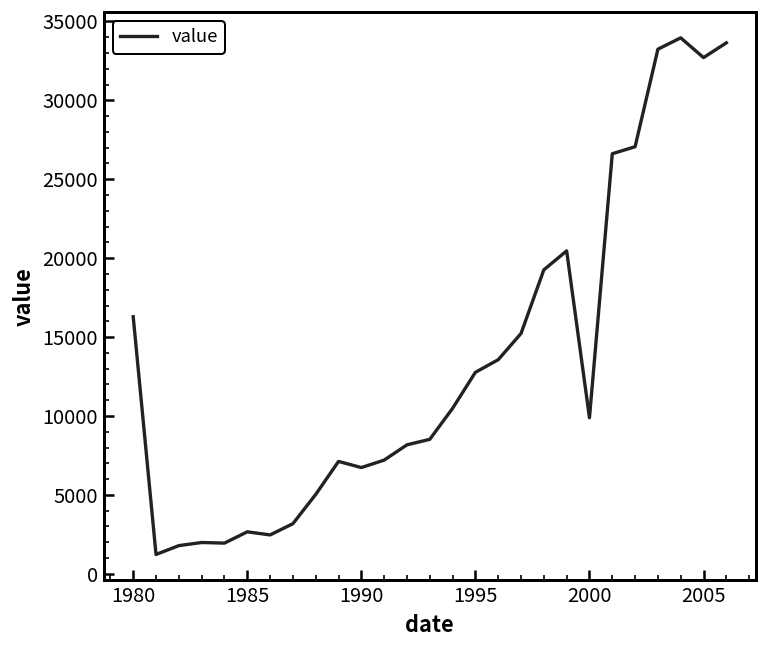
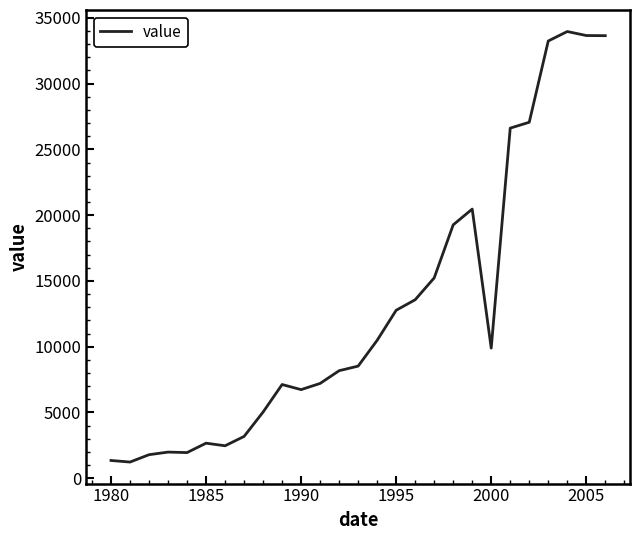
  {
-   "1980": 16300,
+   "1980": 1300,
    "1985": 2700,
    "1990": 6700,
    "1995": 12800,
    "2000": 9900,
-   "2005": 32700
+   "2005": 33700
  }
